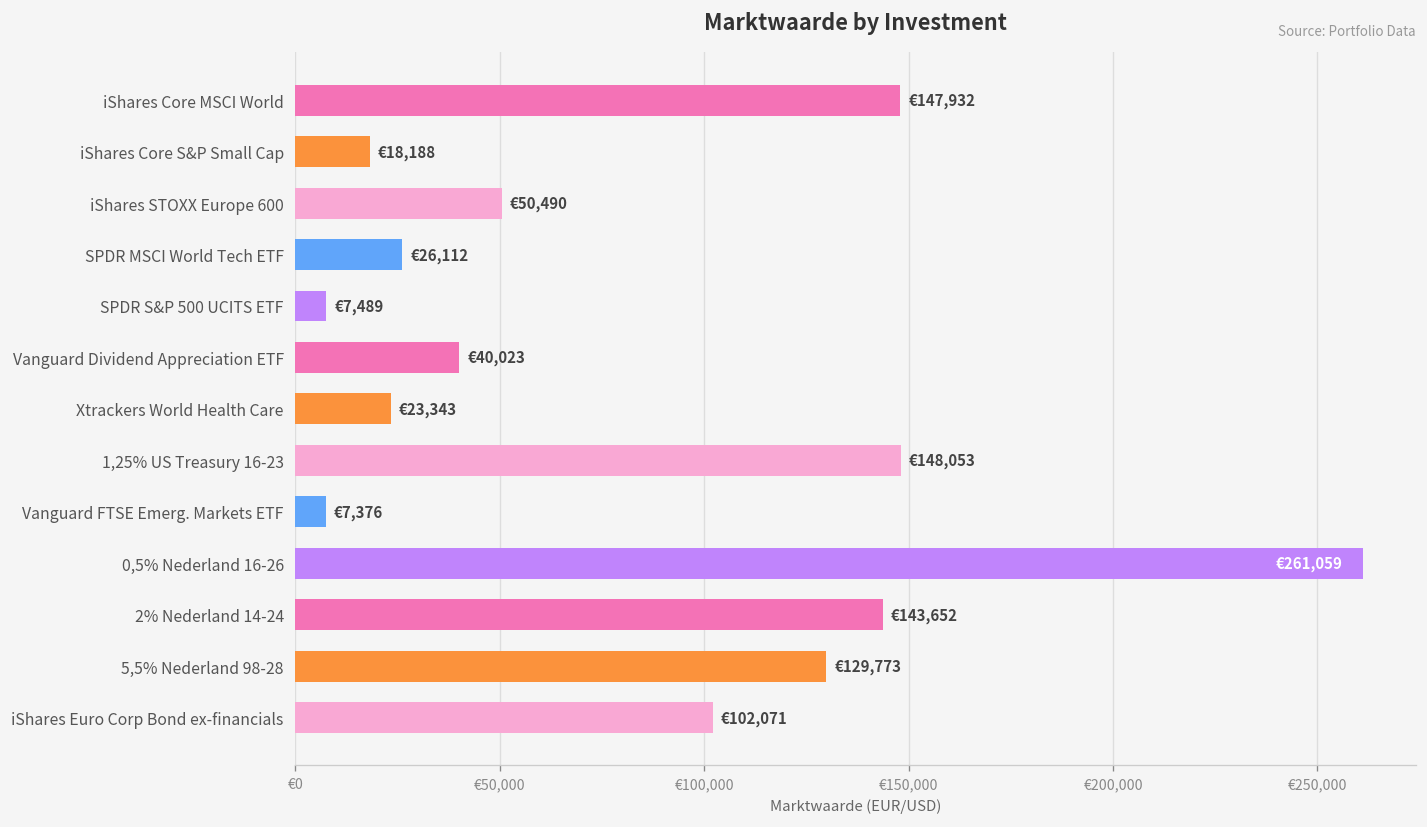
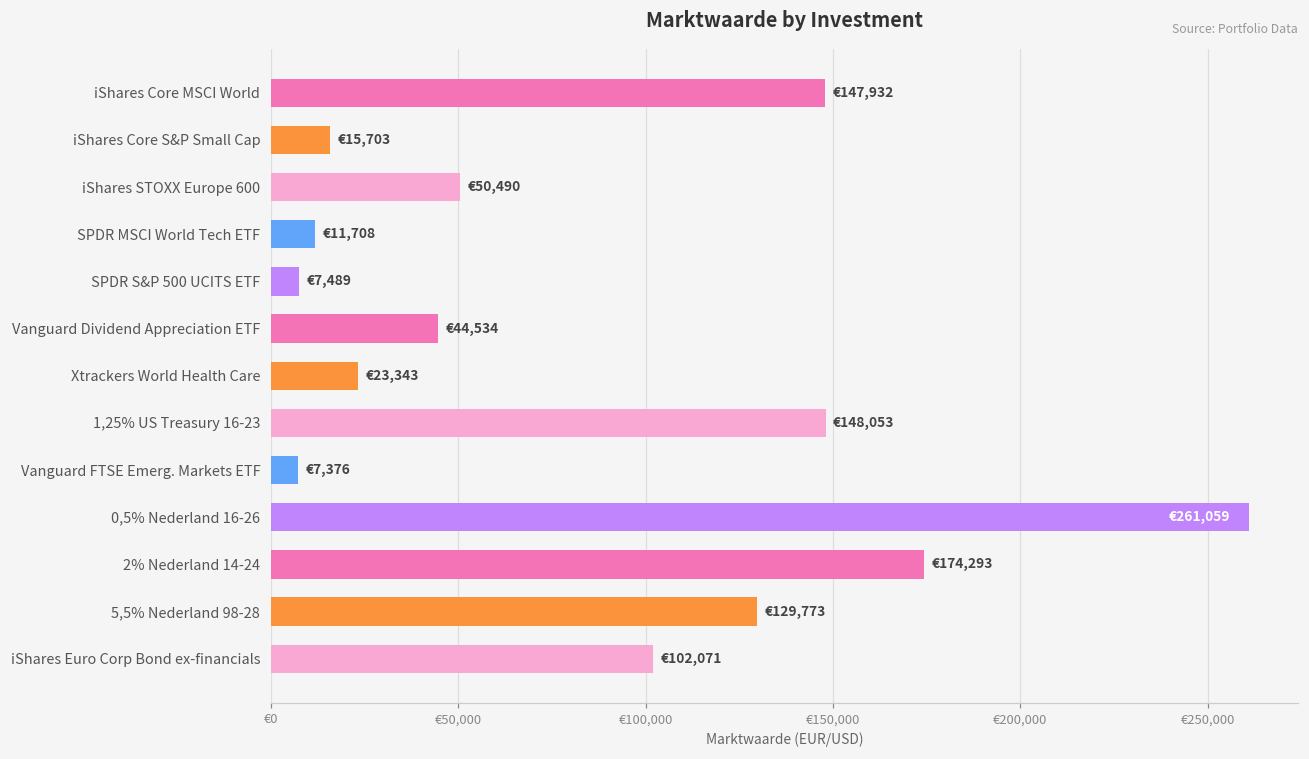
  {
    "iShares Core MSCI World": "€147,932",
-   "iShares Core S&P Small Cap": "€18,188",
+   "iShares Core S&P Small Cap": "€15,703",
    "iShares STOXX Europe 600": "€50,490",
-   "SPDR MSCI World Tech ETF": "€26,112",
+   "SPDR MSCI World Tech ETF": "€11,708",
    "SPDR S&P 500 UCITS ETF": "€7,489",
-   "Vanguard Dividend Appreciation ETF": "€40,023",
+   "Vanguard Dividend Appreciation ETF": "€44,534",
    "Xtrackers World Health Care": "€23,343",
    "1,25% US Treasury 16-23": "€148,053",
    "Vanguard FTSE Emerg. Markets ETF": "€7,376",
    "0,5% Nederland 16-26": "€261,059",
-   "2% Nederland 14-24": "€143,652",
+   "2% Nederland 14-24": "€174,293",
    "5,5% Nederland 98-28": "€129,773",
    "iShares Euro Corp Bond ex-financials": "€102,071"
  }
